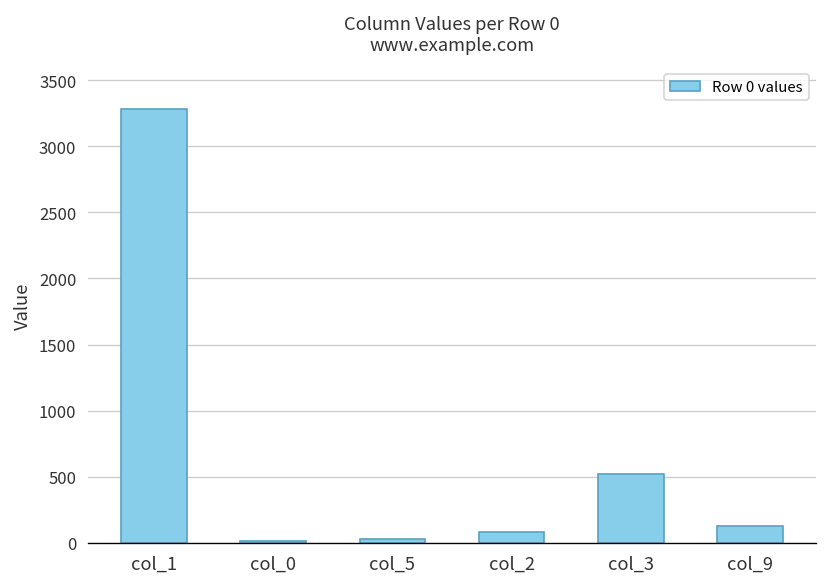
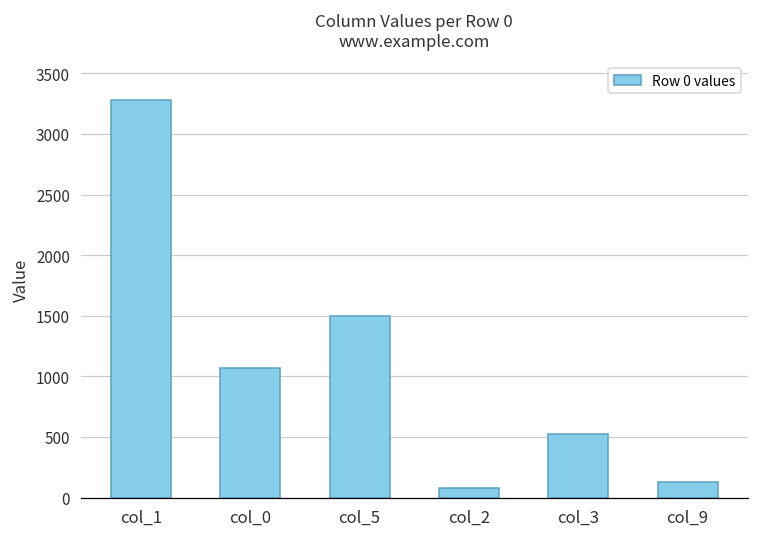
  {
    "col_1": 3280,
-   "col_0": 20,
-   "col_5": 30,
+   "col_0": 1070,
+   "col_5": 1500,
    "col_2": 80,
    "col_3": 520,
    "col_9": 130
  }
